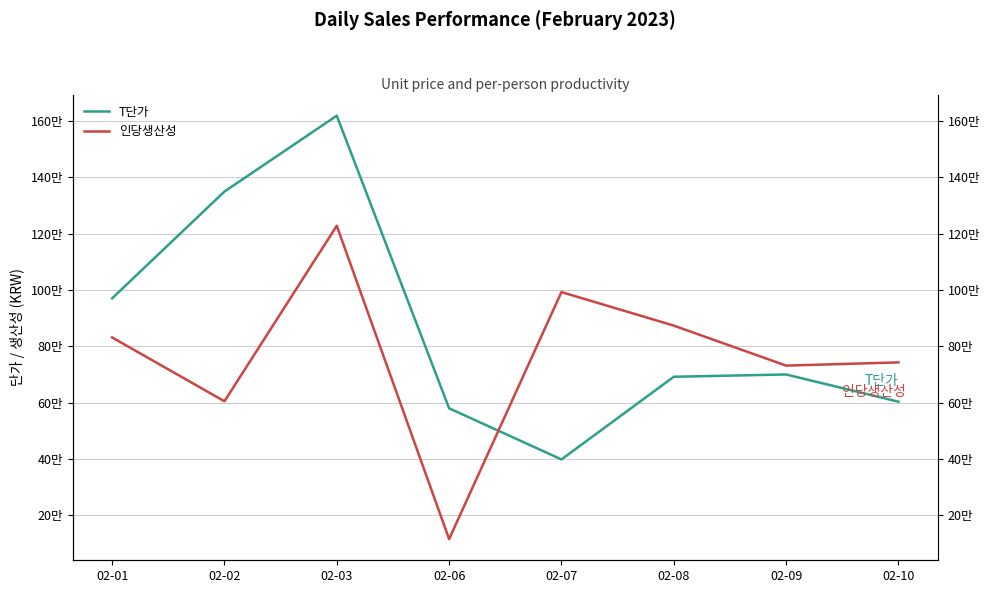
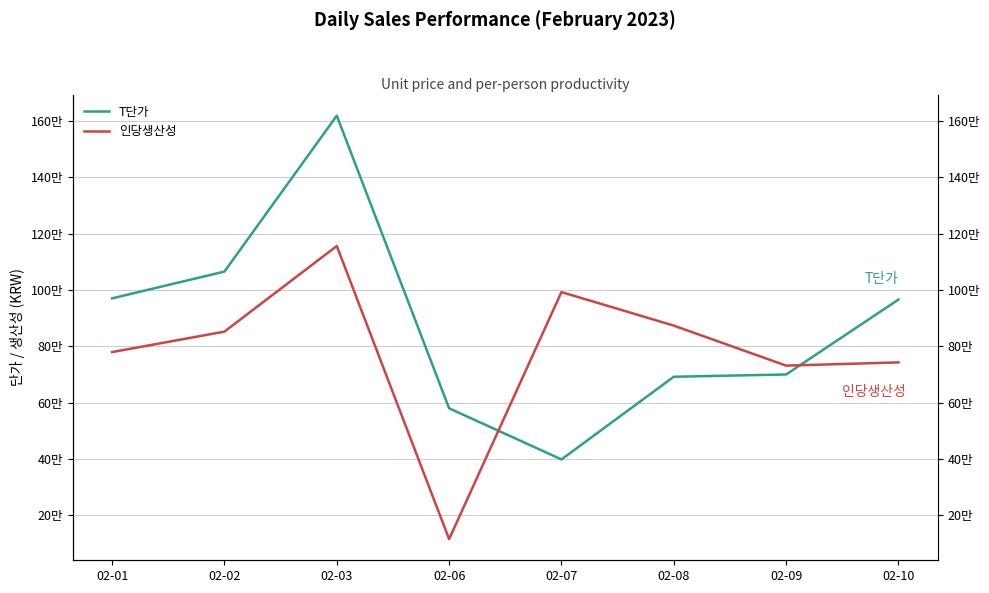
  {
    "T단가": {
      "02-01": "97만",
-     "02-02": "135만",
+     "02-02": "107만",
      "02-03": "162만",
      "02-06": "58만",
      "02-07": "40만",
      "02-08": "69만",
      "02-09": "70만",
-     "02-10": "60만"
+     "02-10": "97만"
    },
    "인당생산성": {
-     "02-01": "83만",
-     "02-02": "60만",
-     "02-03": "123만",
+     "02-01": "78만",
+     "02-02": "85만",
+     "02-03": "116만",
      "02-06": "12만",
      "02-07": "99만",
      "02-08": "87만",
      "02-09": "73만",
      "02-10": "74만"
    }
  }
